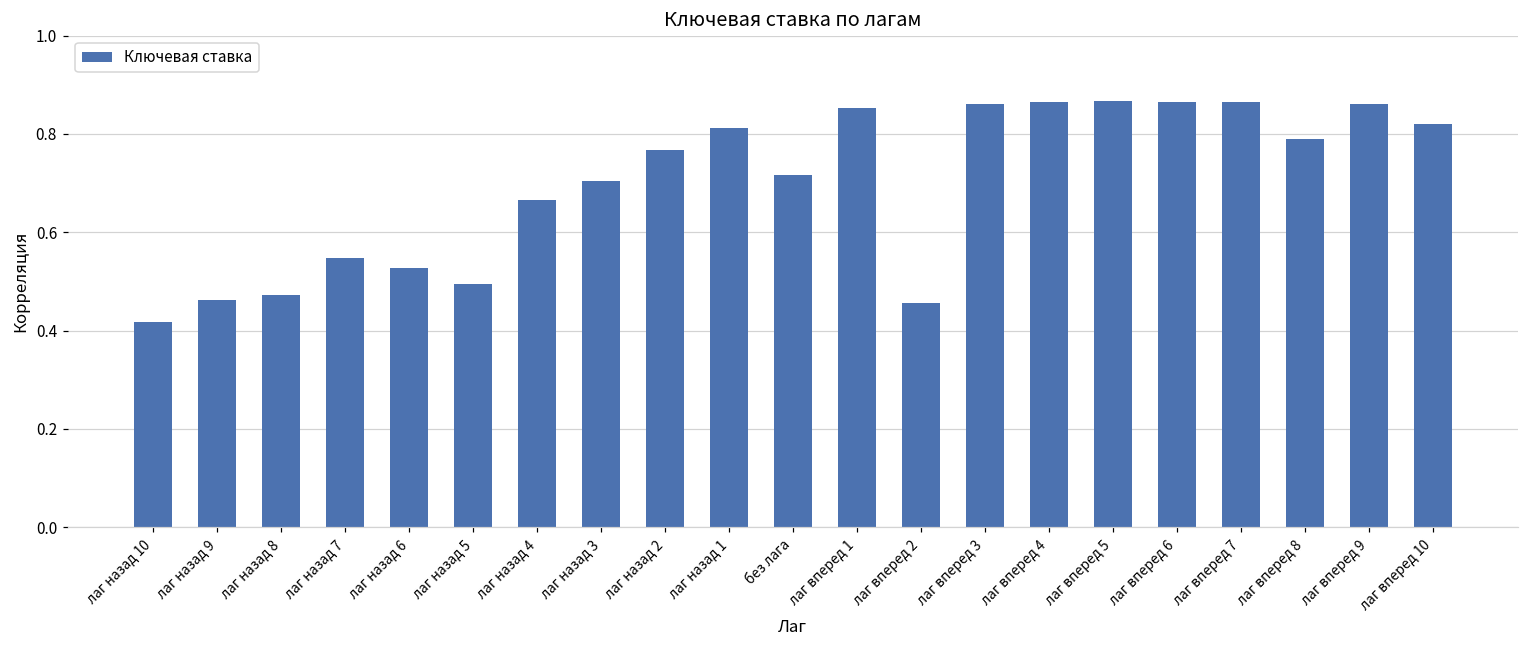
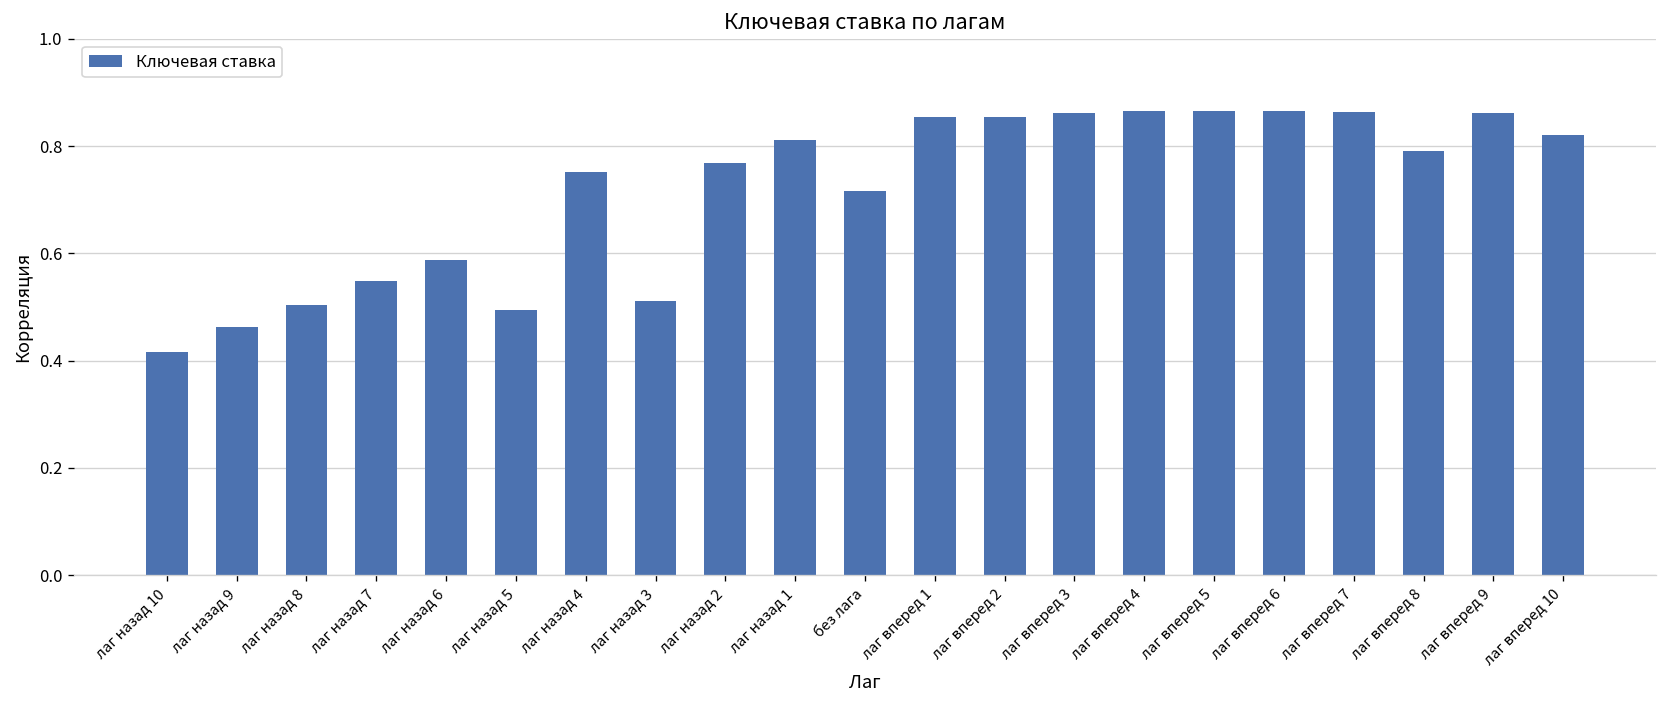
  {
    "лаг назад 10": 0.42,
    "лаг назад 9": 0.46,
-   "лаг назад 8": 0.47,
+   "лаг назад 8": 0.50,
    "лаг назад 7": 0.55,
-   "лаг назад 6": 0.53,
+   "лаг назад 6": 0.59,
    "лаг назад 5": 0.49,
-   "лаг назад 4": 0.67,
-   "лаг назад 3": 0.71,
+   "лаг назад 4": 0.75,
+   "лаг назад 3": 0.51,
    "лаг назад 2": 0.77,
    "лаг назад 1": 0.81,
    "без лага": 0.72,
    "лаг вперед 1": 0.85,
-   "лаг вперед 2": 0.46,
+   "лаг вперед 2": 0.85,
    "лаг вперед 3": 0.86,
    "лаг вперед 4": 0.86,
    "лаг вперед 5": 0.87,
    "лаг вперед 6": 0.87,
    "лаг вперед 7": 0.86,
    "лаг вперед 8": 0.79,
    "лаг вперед 9": 0.86,
    "лаг вперед 10": 0.82
  }
